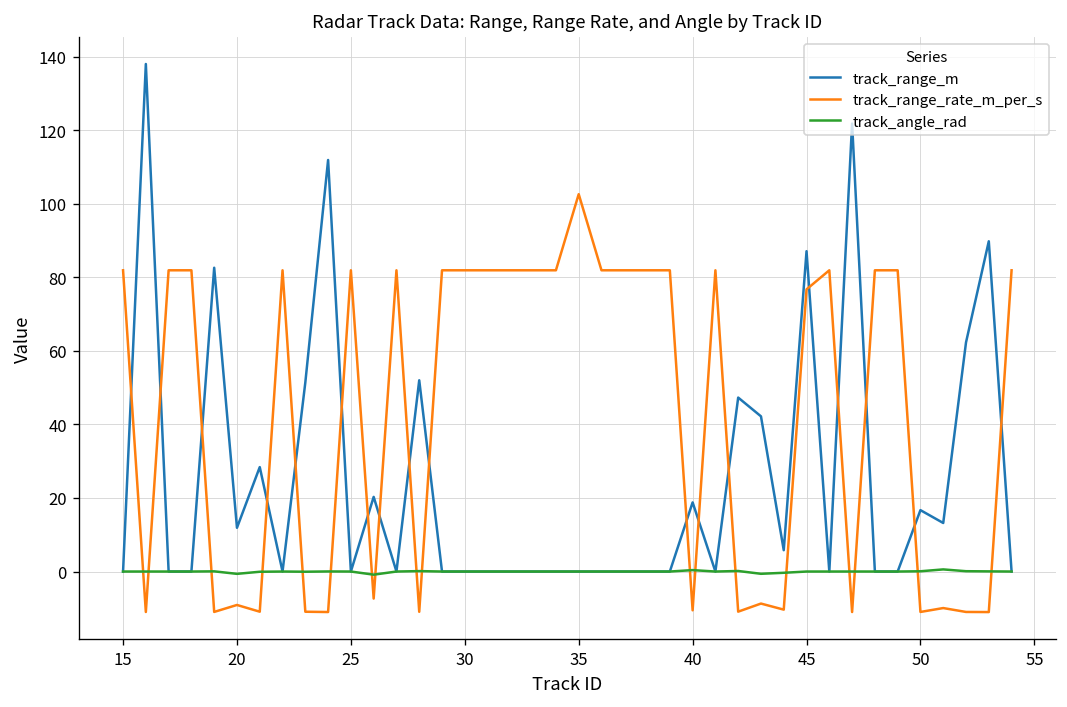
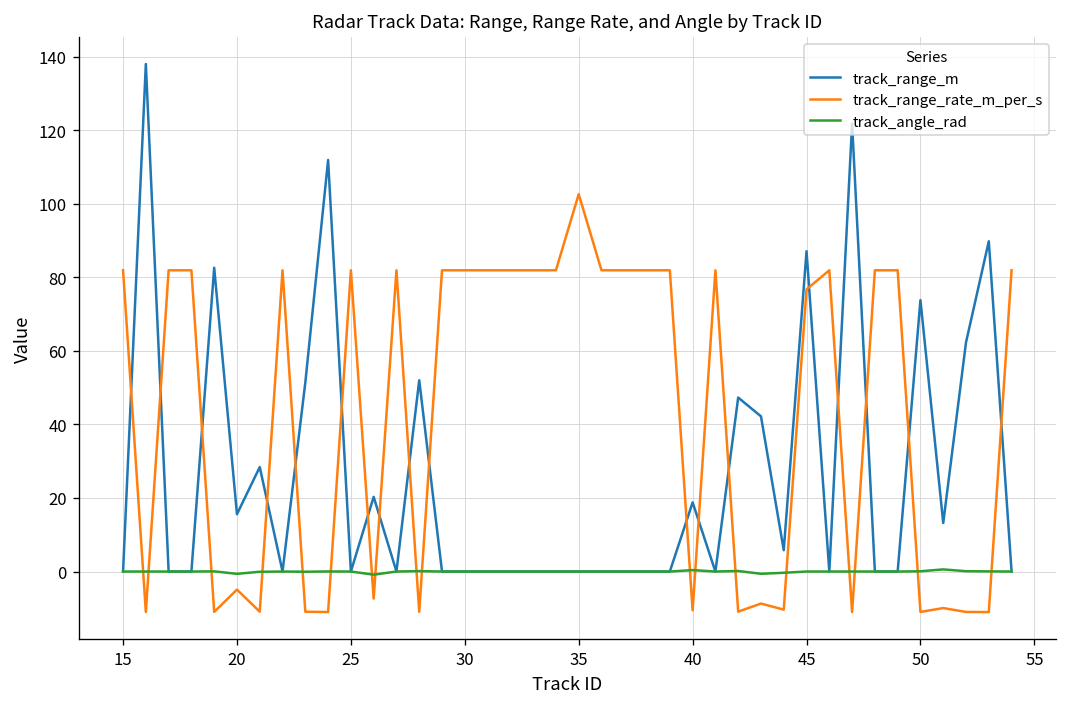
  {
    "track_range_m": {
-     "20": 12,
+     "20": 16,
      "40": 19,
      "45": 87,
-     "50": 17
+     "50": 74
    },
    "track_range_rate_m_per_s": {
      "15": 82,
-     "20": -9,
+     "20": -5,
      "25": 82,
      "30": 82,
      "35": 103,
      "40": -11,
      "45": 77,
      "50": -11
    },
    "track_angle_rad": {
      "20": -1,
      "40": 0,
      "45": 0,
      "50": 0
    }
  }
